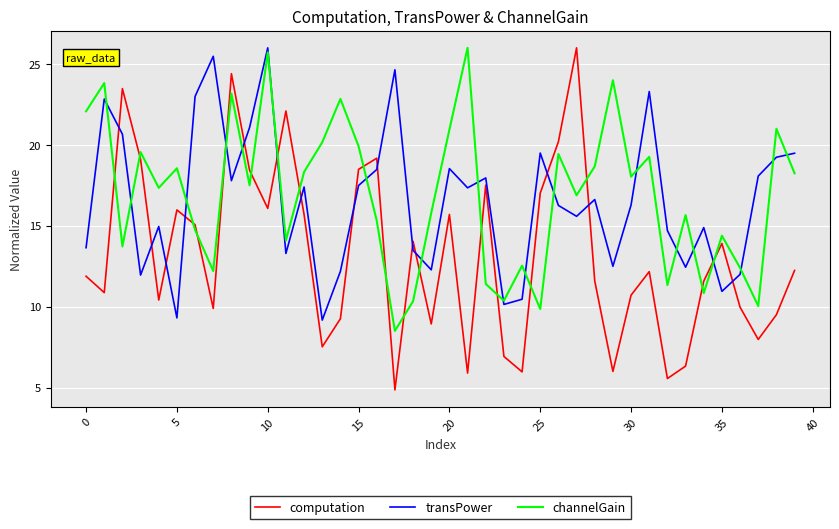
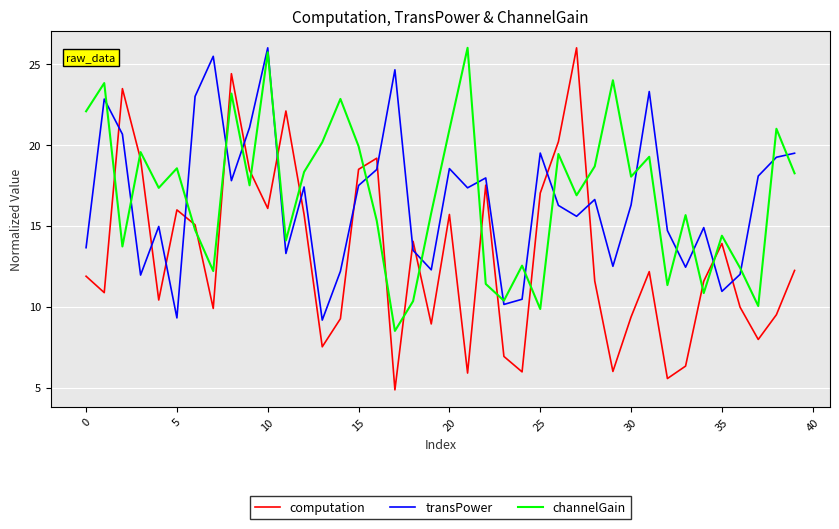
  {
    "computation": {
      "0": 11.9,
      "5": 16.0,
      "10": 16.1,
      "15": 18.5,
      "20": 15.7,
      "25": 17.0,
-     "30": 10.7,
+     "30": 9.4,
      "35": 13.9
    },
    "transPower": {
      "0": 13.6,
      "5": 9.3,
      "10": 26.0,
      "15": 17.5,
      "20": 18.5,
      "25": 19.5,
      "30": 16.3,
      "35": 10.9
    },
    "channelGain": {
      "0": 22.1,
      "5": 18.6,
      "10": 25.7,
      "15": 19.9,
      "20": 20.9,
      "25": 9.9,
      "30": 18.0,
      "35": 14.4
    }
  }
